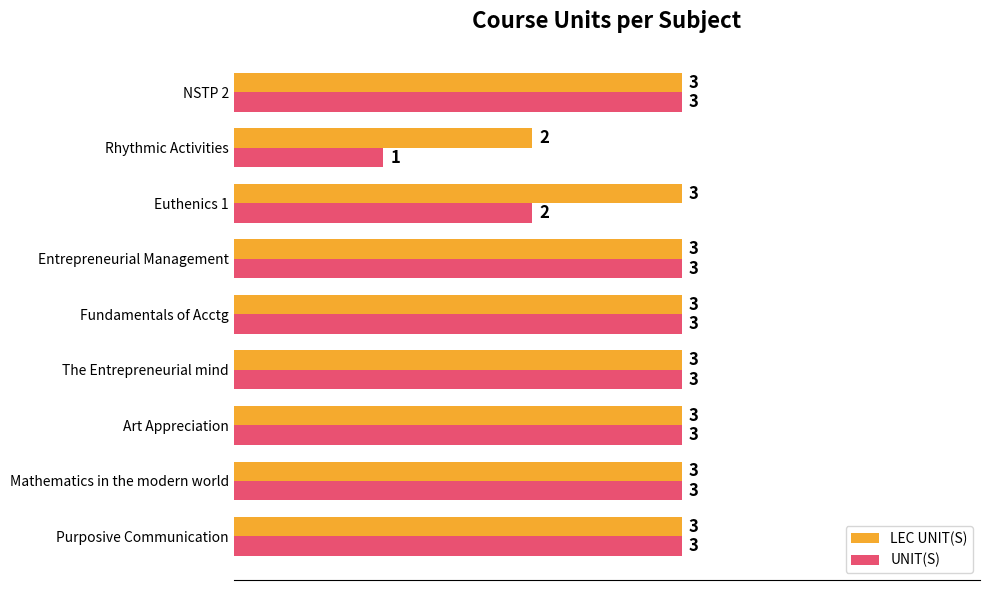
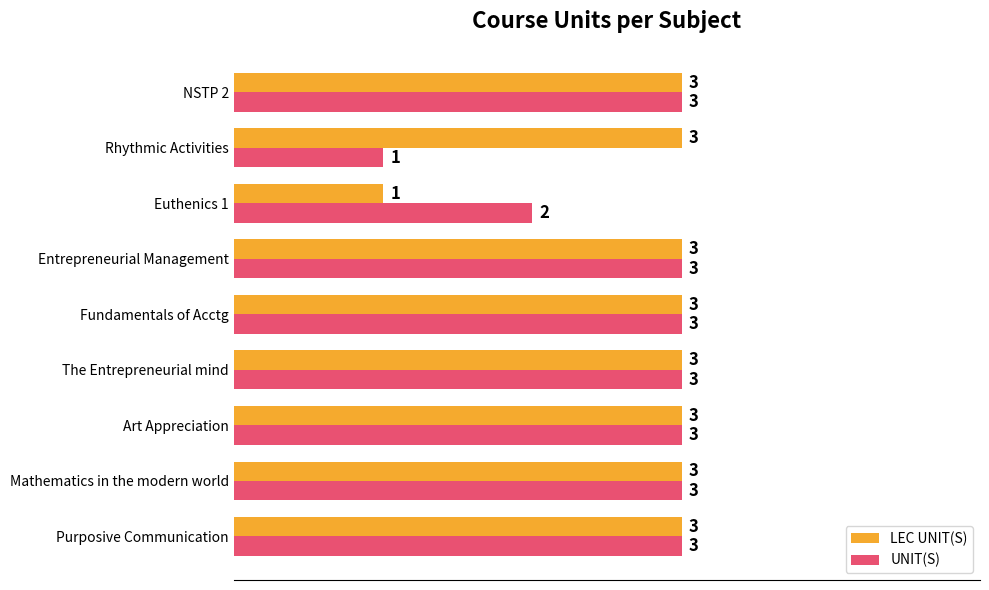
  {
    "LEC UNIT(S)": {
      "NSTP 2": 3,
-     "Rhythmic Activities": 2,
-     "Euthenics 1": 3,
+     "Rhythmic Activities": 3,
+     "Euthenics 1": 1,
      "Entrepreneurial Management": 3,
      "Fundamentals of Acctg": 3,
      "The Entrepreneurial mind": 3,
      "Art Appreciation": 3,
      "Mathematics in the modern world": 3,
      "Purposive Communication": 3
    },
    "UNIT(S)": {
      "NSTP 2": 3,
      "Rhythmic Activities": 1,
      "Euthenics 1": 2,
      "Entrepreneurial Management": 3,
      "Fundamentals of Acctg": 3,
      "The Entrepreneurial mind": 3,
      "Art Appreciation": 3,
      "Mathematics in the modern world": 3,
      "Purposive Communication": 3
    }
  }
